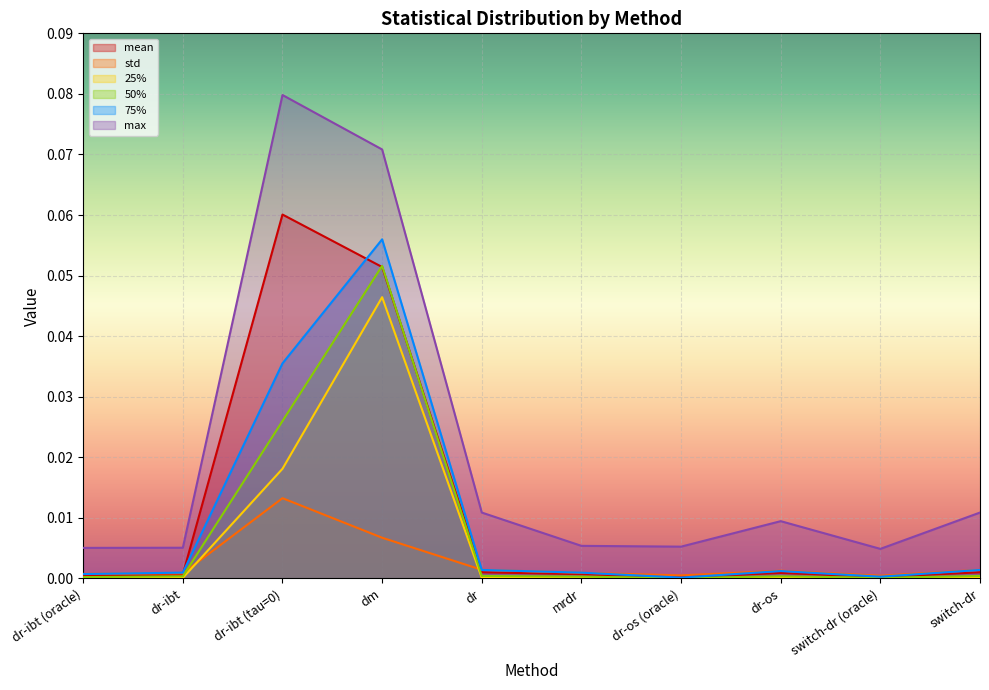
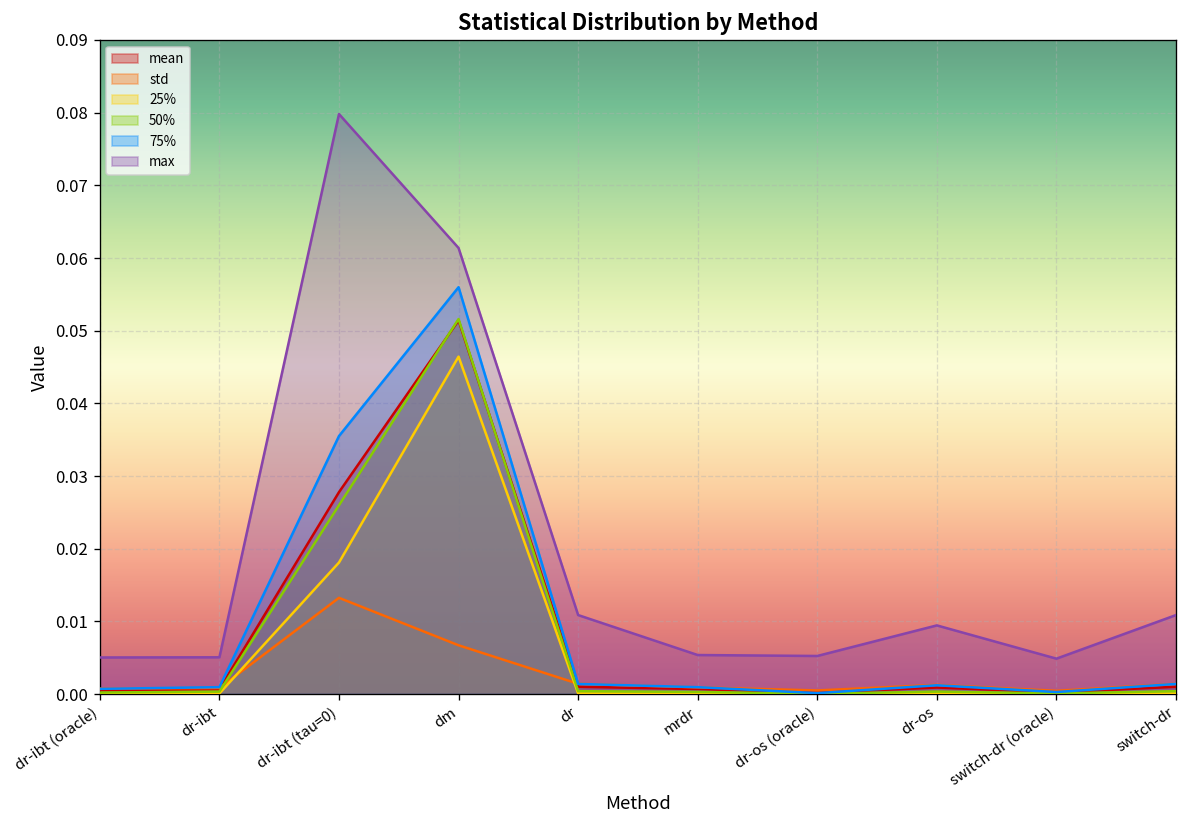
  {
    "mean": {
-     "dr-ibt (tau=0)": 0.060
+     "dr-ibt (tau=0)": 0.028
    },
    "50%": {
      "dr-ibt (tau=0)": 0.026
    },
    "75%": {
      "dr-ibt (tau=0)": 0.036,
      "dm": 0.056
    },
    "max": {
      "dr-ibt (oracle)": 0.005,
      "dr-ibt": 0.005,
      "dr-ibt (tau=0)": 0.080,
-     "dm": 0.071,
+     "dm": 0.061,
      "dr": 0.011,
      "mrdr": 0.005,
      "dr-os (oracle)": 0.005,
      "dr-os": 0.009,
      "switch-dr (oracle)": 0.005,
      "switch-dr": 0.011
    }
  }
